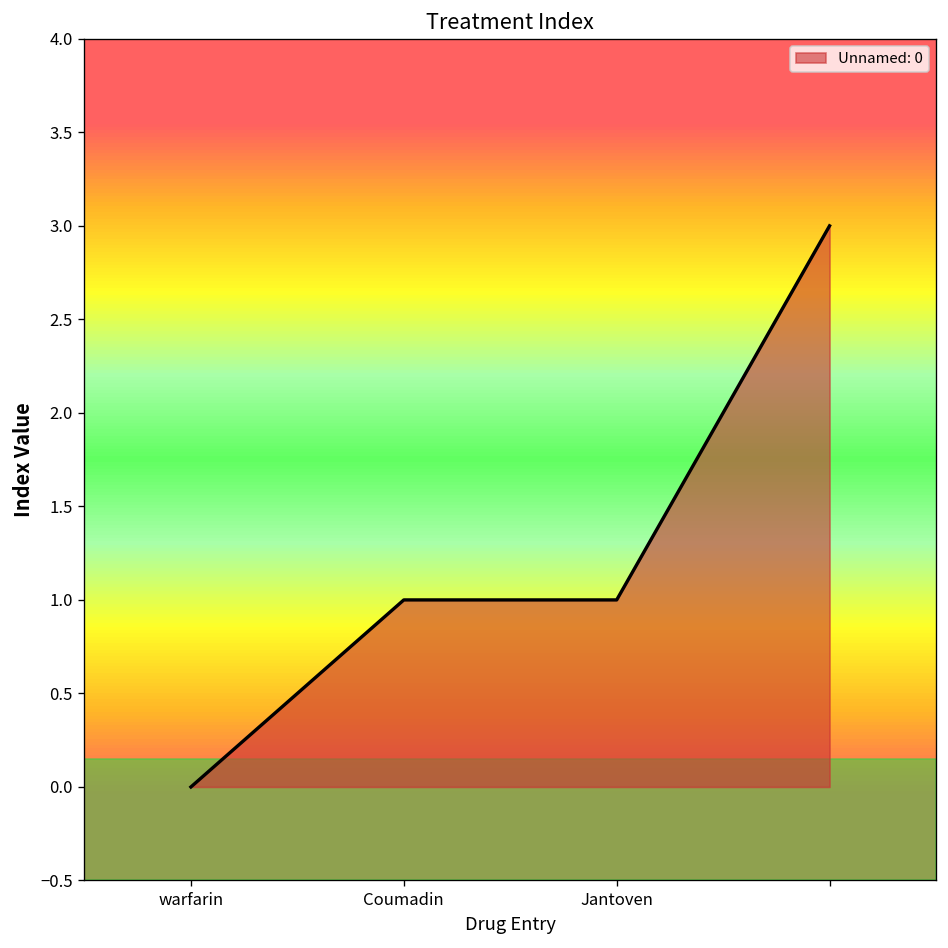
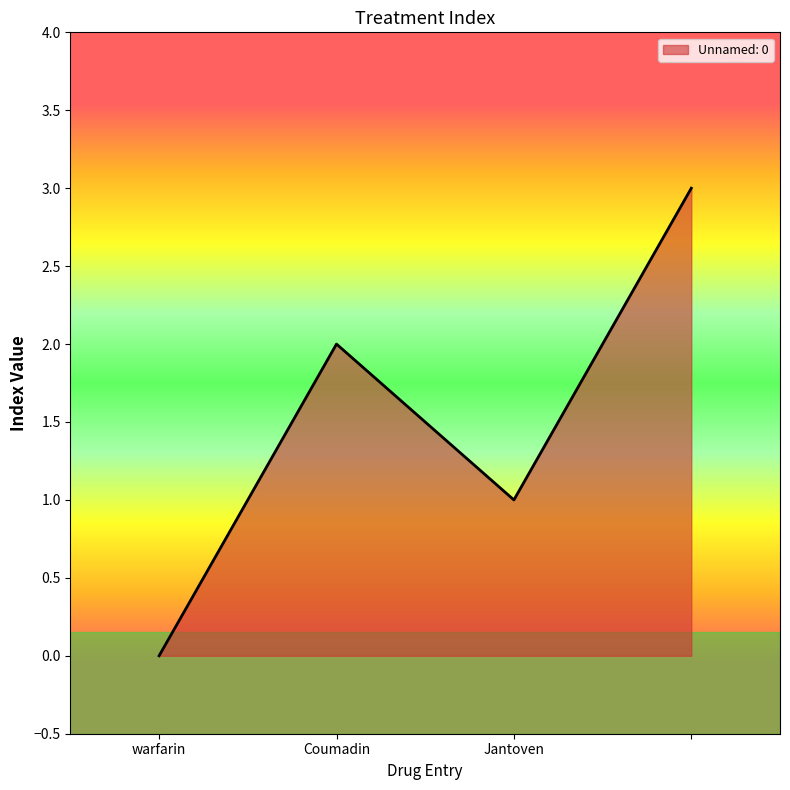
  {
-   "Coumadin": 1,
+   "Coumadin": 2,
    "Jantoven": 1
  }
